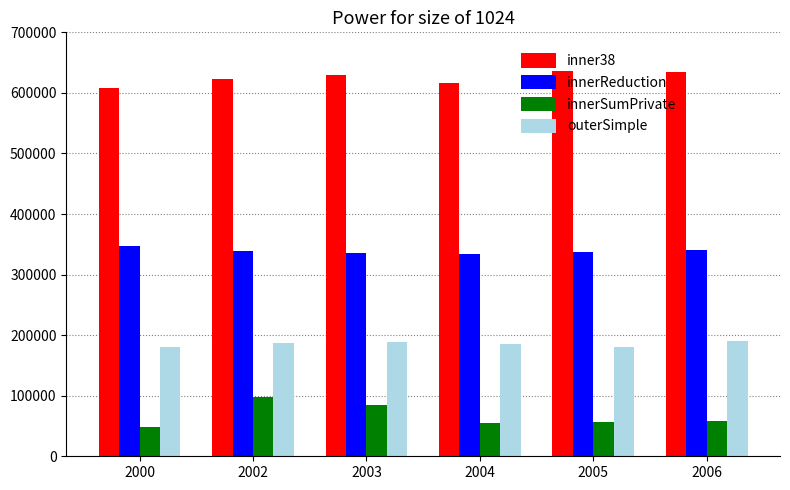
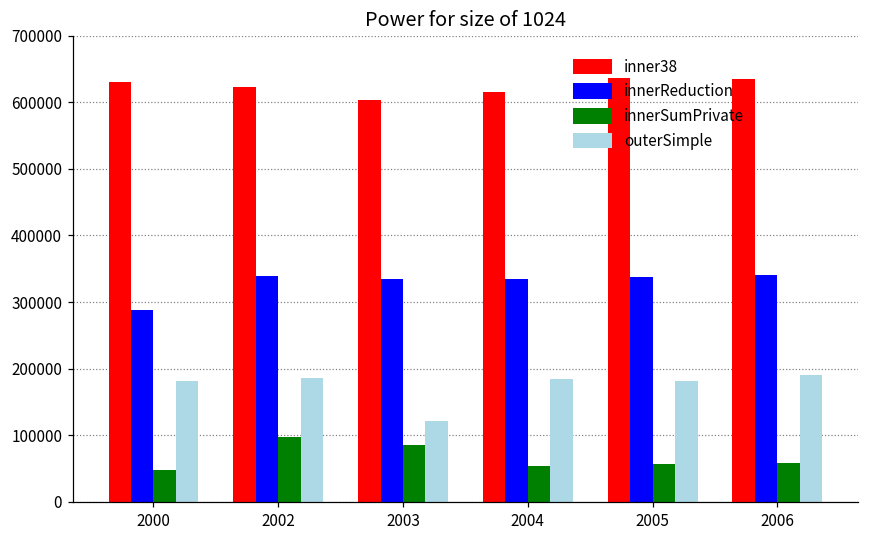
  {
    "inner38": {
-     "2000": 610000,
+     "2000": 630000,
      "2002": 620000,
-     "2003": 630000,
+     "2003": 600000,
      "2004": 620000,
      "2005": 640000,
      "2006": 630000
    },
    "innerReduction": {
-     "2000": 350000,
+     "2000": 290000,
      "2002": 340000,
      "2003": 340000,
      "2004": 330000,
      "2005": 340000,
      "2006": 340000
    },
    "innerSumPrivate": {
      "2000": 50000,
      "2002": 100000,
      "2003": 80000,
      "2004": 50000,
      "2005": 60000,
      "2006": 60000
    },
    "outerSimple": {
      "2000": 180000,
      "2002": 190000,
-     "2003": 190000,
+     "2003": 120000,
      "2004": 180000,
      "2005": 180000,
      "2006": 190000
    }
  }
